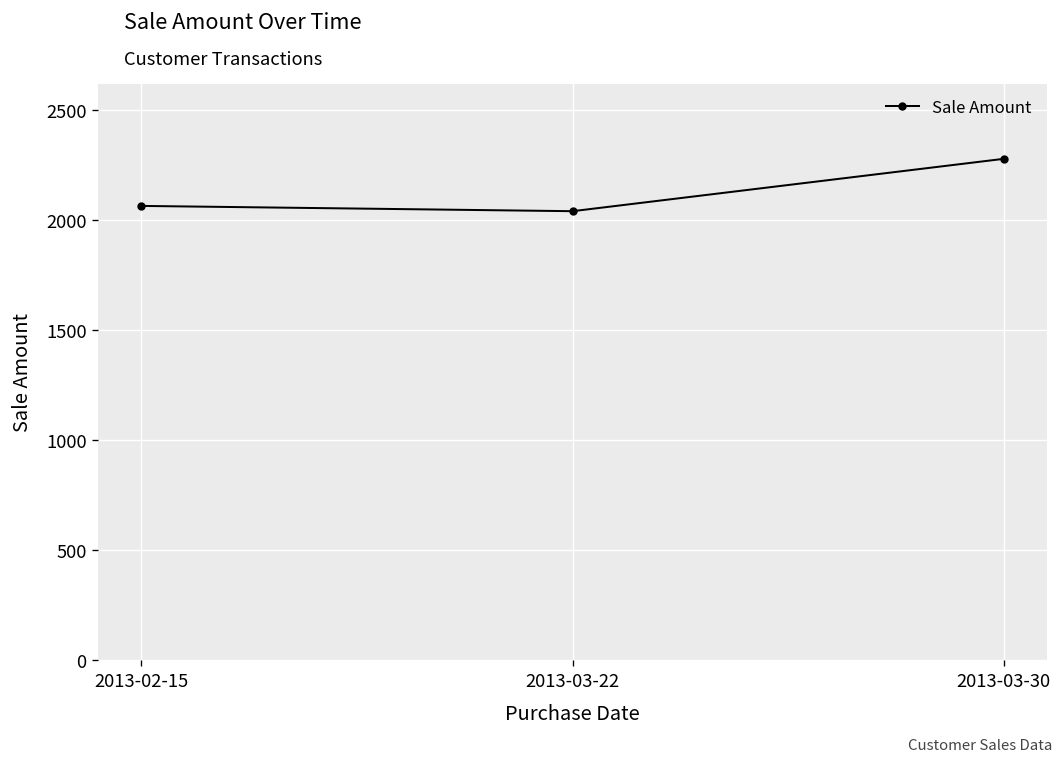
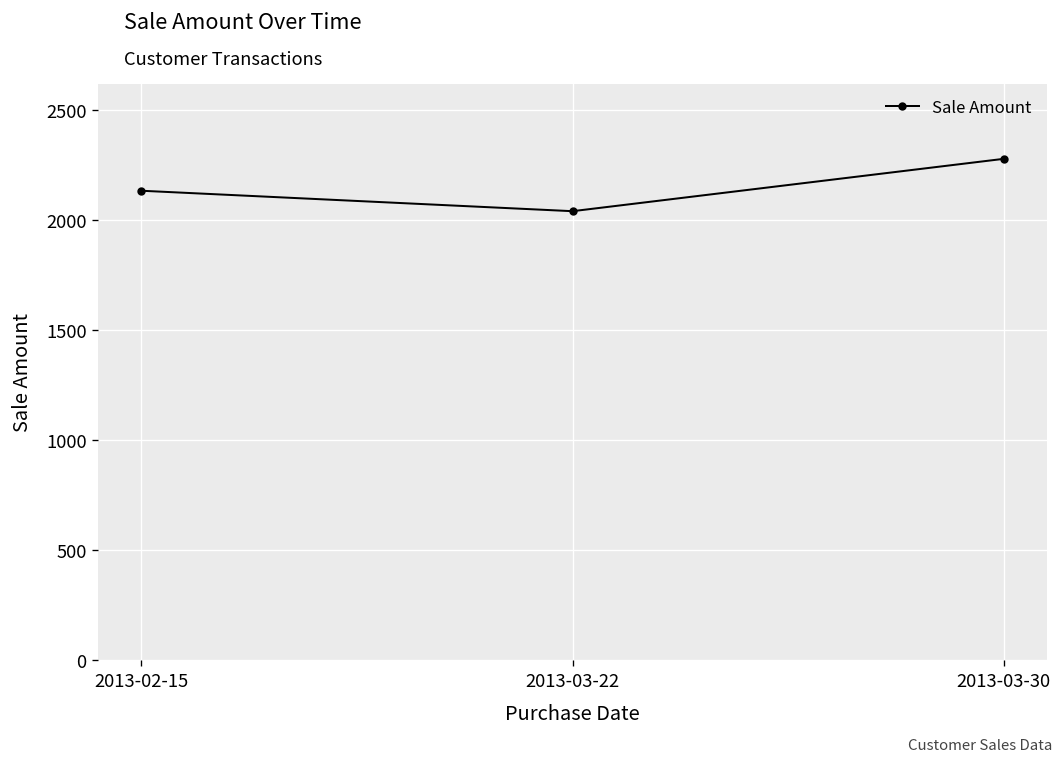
  {
-   "2013-02-15": 2070,
+   "2013-02-15": 2140,
    "2013-03-22": 2040,
    "2013-03-30": 2280
  }
